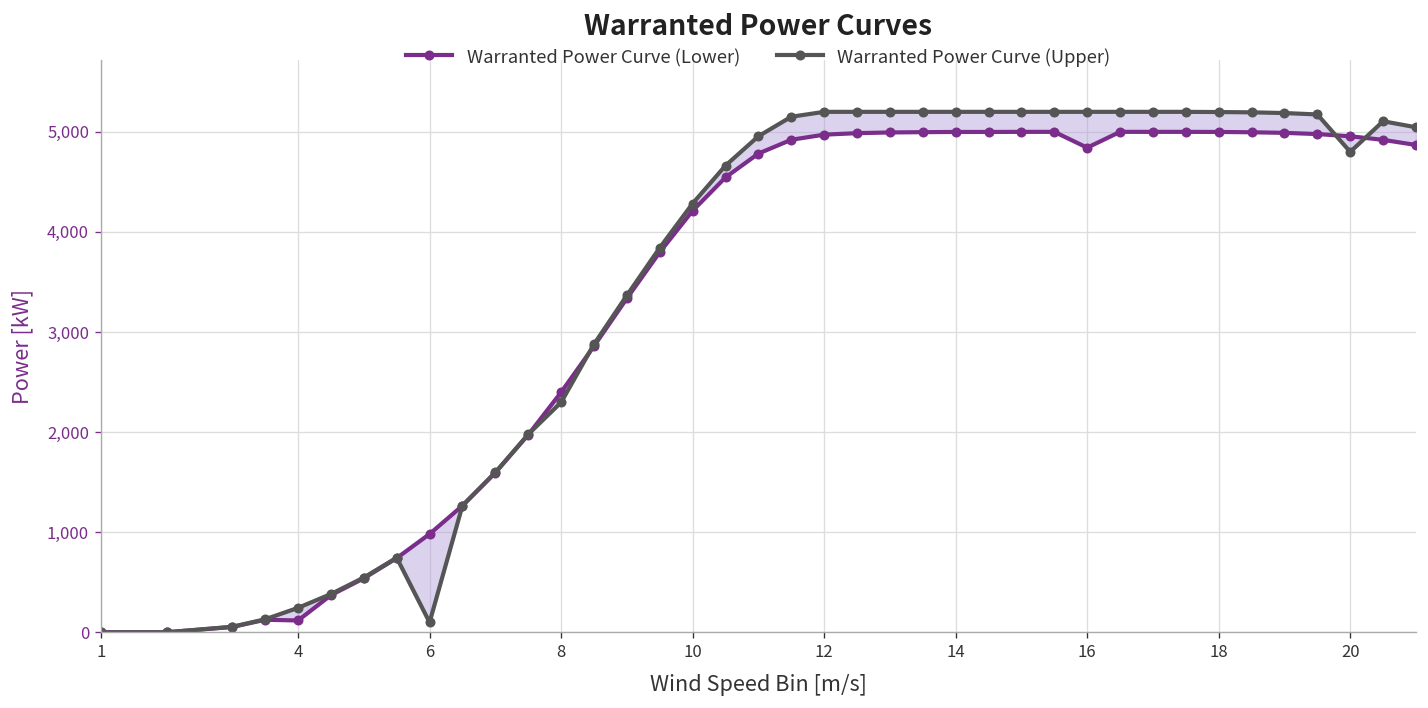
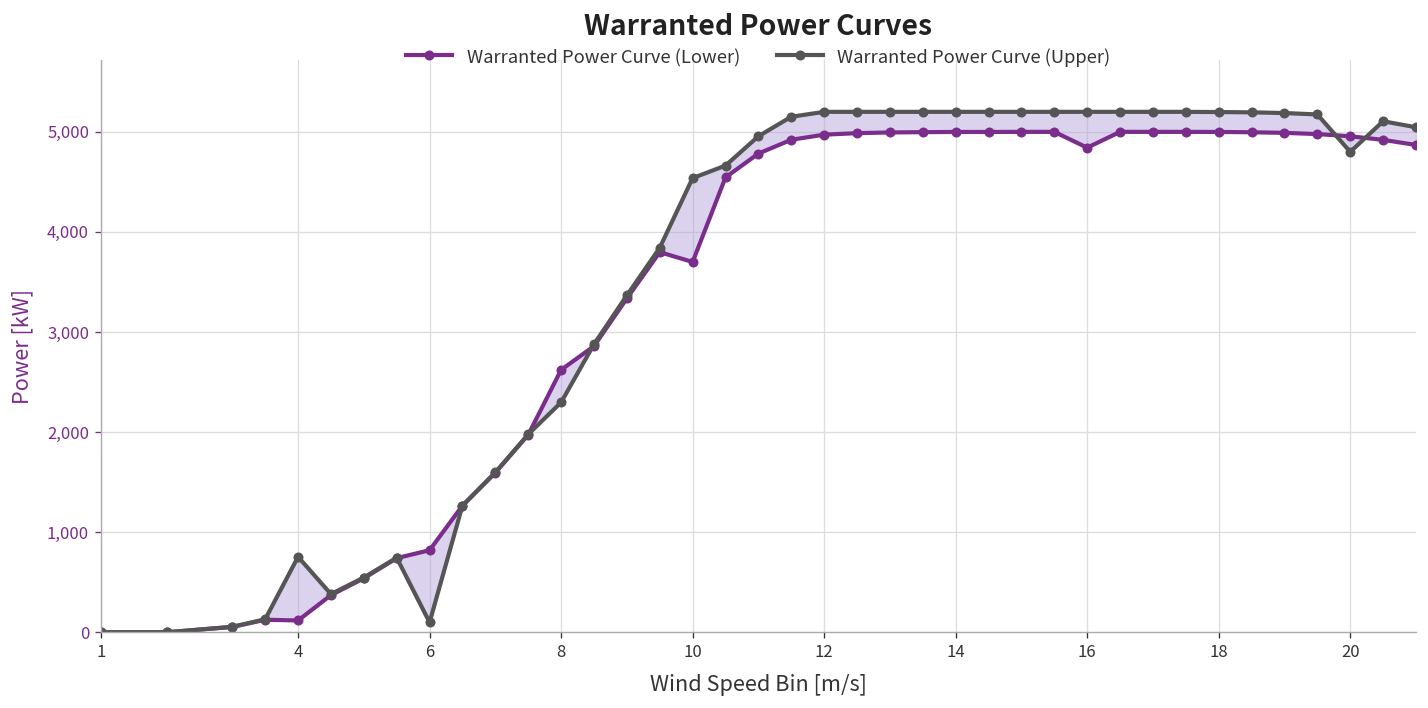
  {
    "Warranted Power Curve (Lower)": {
      "4": "100",
-     "6": "1,000",
-     "8": "2,400",
-     "10": "4,200",
+     "6": "800",
+     "8": "2,600",
+     "10": "3,700",
      "12": "5,000",
      "14": "5,000",
      "16": "4,800",
      "18": "5,000"
    },
    "Warranted Power Curve (Upper)": {
-     "4": "200",
+     "4": "800",
      "6": "100",
      "8": "2,300",
-     "10": "4,300",
+     "10": "4,500",
      "20": "4,800"
    }
  }
